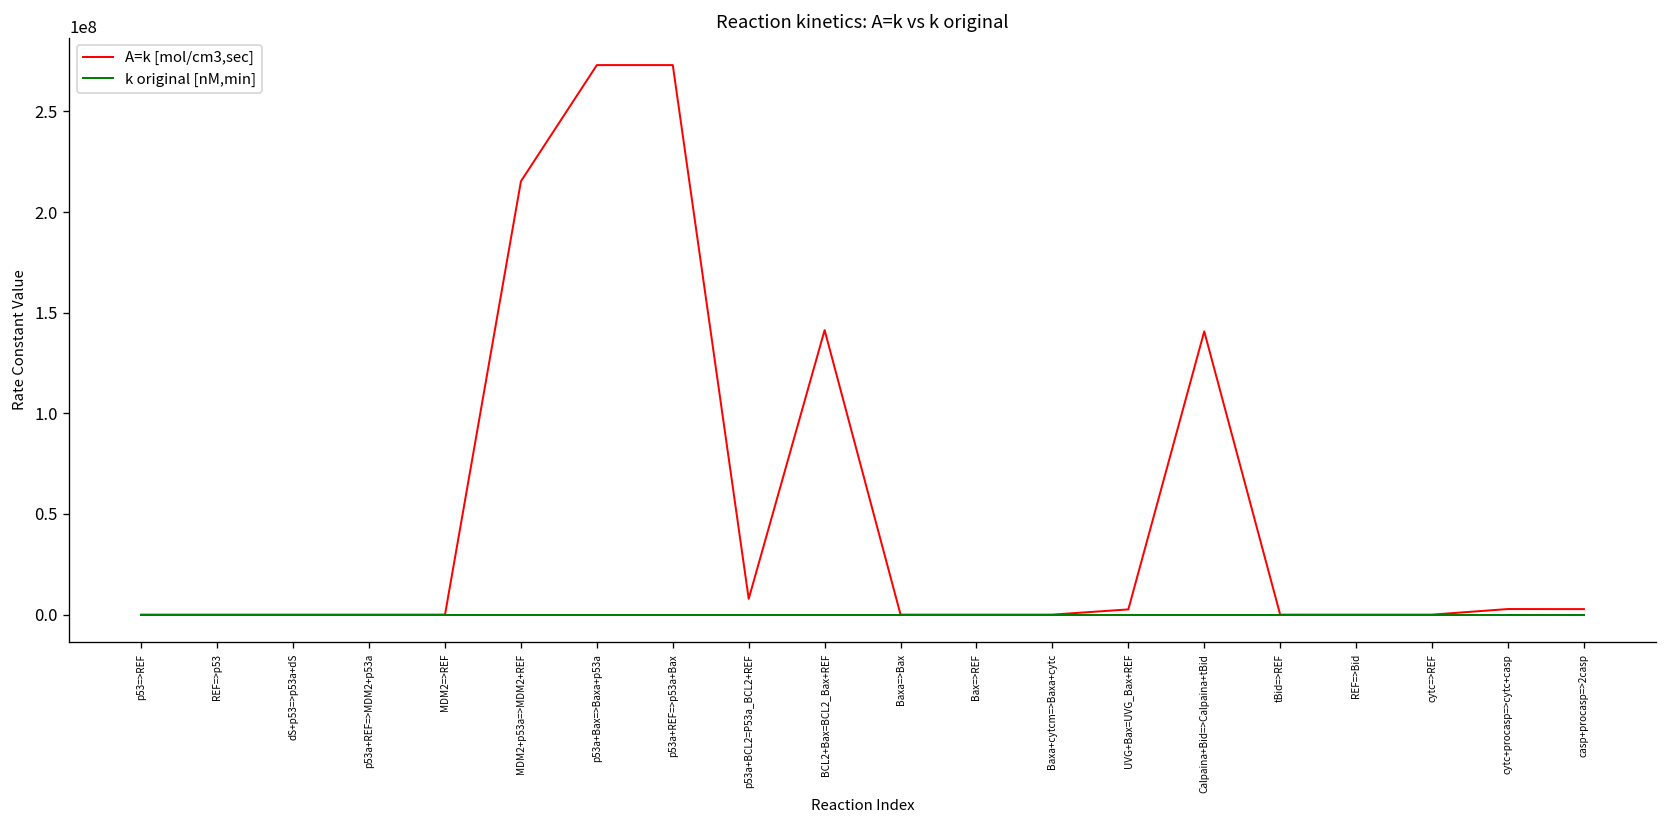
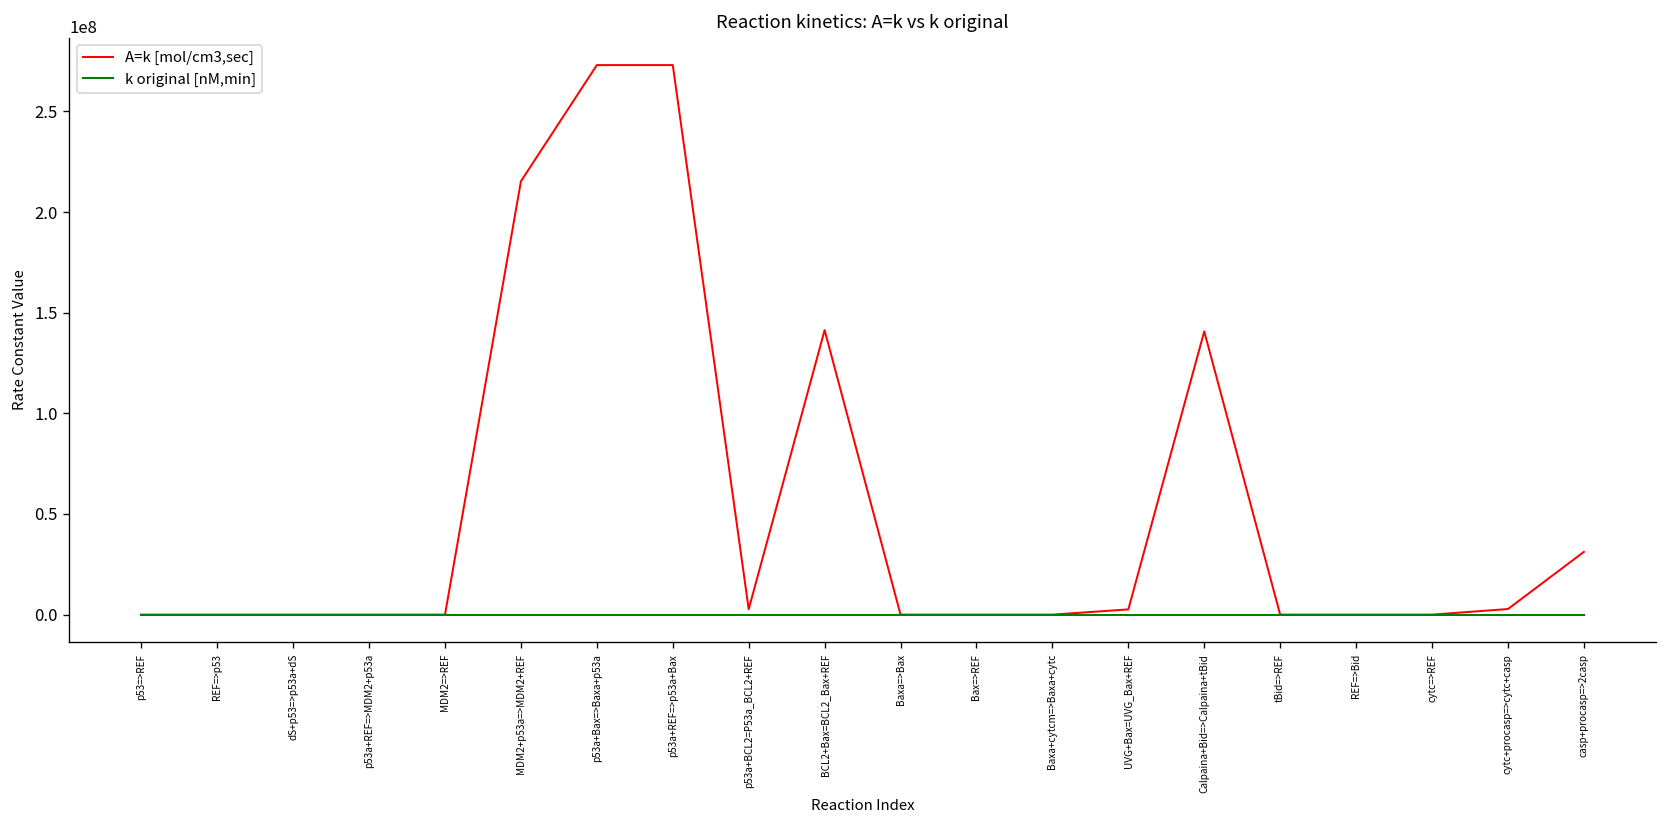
  {
    "A=k [mol/cm3,sec]": {
      "MDM2+p53a=>MDM2+REF": 215000000,
      "p53a+Bax=>Baxa+p53a": 273000000,
      "p53a+REF=>p53a+Bax": 273000000,
-     "p53a+BCL2=P53a_BCL2+REF": 8000000,
+     "p53a+BCL2=P53a_BCL2+REF": 3000000,
      "BCL2+Bax=BCL2_Bax+REF": 141000000,
      "UVG+Bax=UVG_Bax+REF": 3000000,
      "Calpaina+Bid=>Calpaina+tBid": 141000000,
      "cytc+procasp=>cytc+casp": 3000000,
-     "casp+procasp=>2casp": 3000000
+     "casp+procasp=>2casp": 31000000
    },
    "k original [nM,min]": {
      "MDM2+p53a=>MDM2+REF": 0,
      "p53a+Bax=>Baxa+p53a": 0,
      "p53a+REF=>p53a+Bax": 0,
      "p53a+BCL2=P53a_BCL2+REF": 0,
      "BCL2+Bax=BCL2_Bax+REF": 0,
      "UVG+Bax=UVG_Bax+REF": 0,
      "Calpaina+Bid=>Calpaina+tBid": 0,
      "cytc+procasp=>cytc+casp": 0,
      "casp+procasp=>2casp": 0
    }
  }
